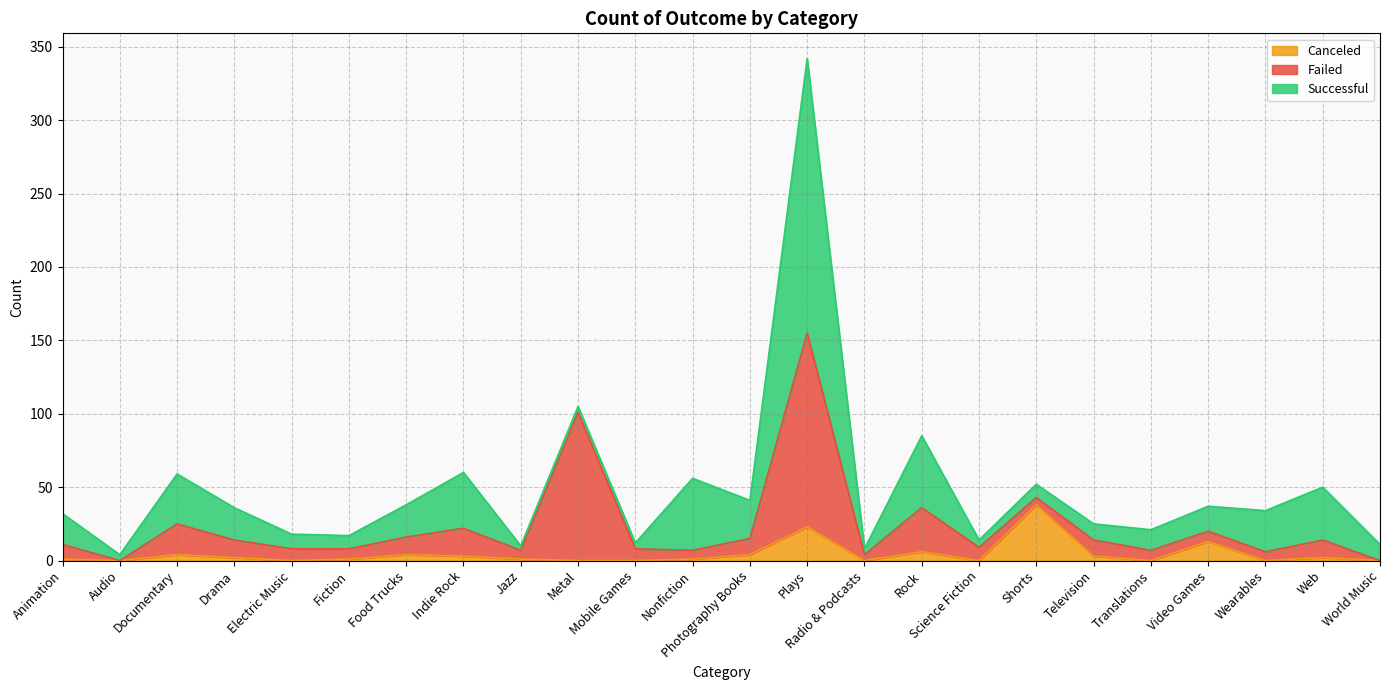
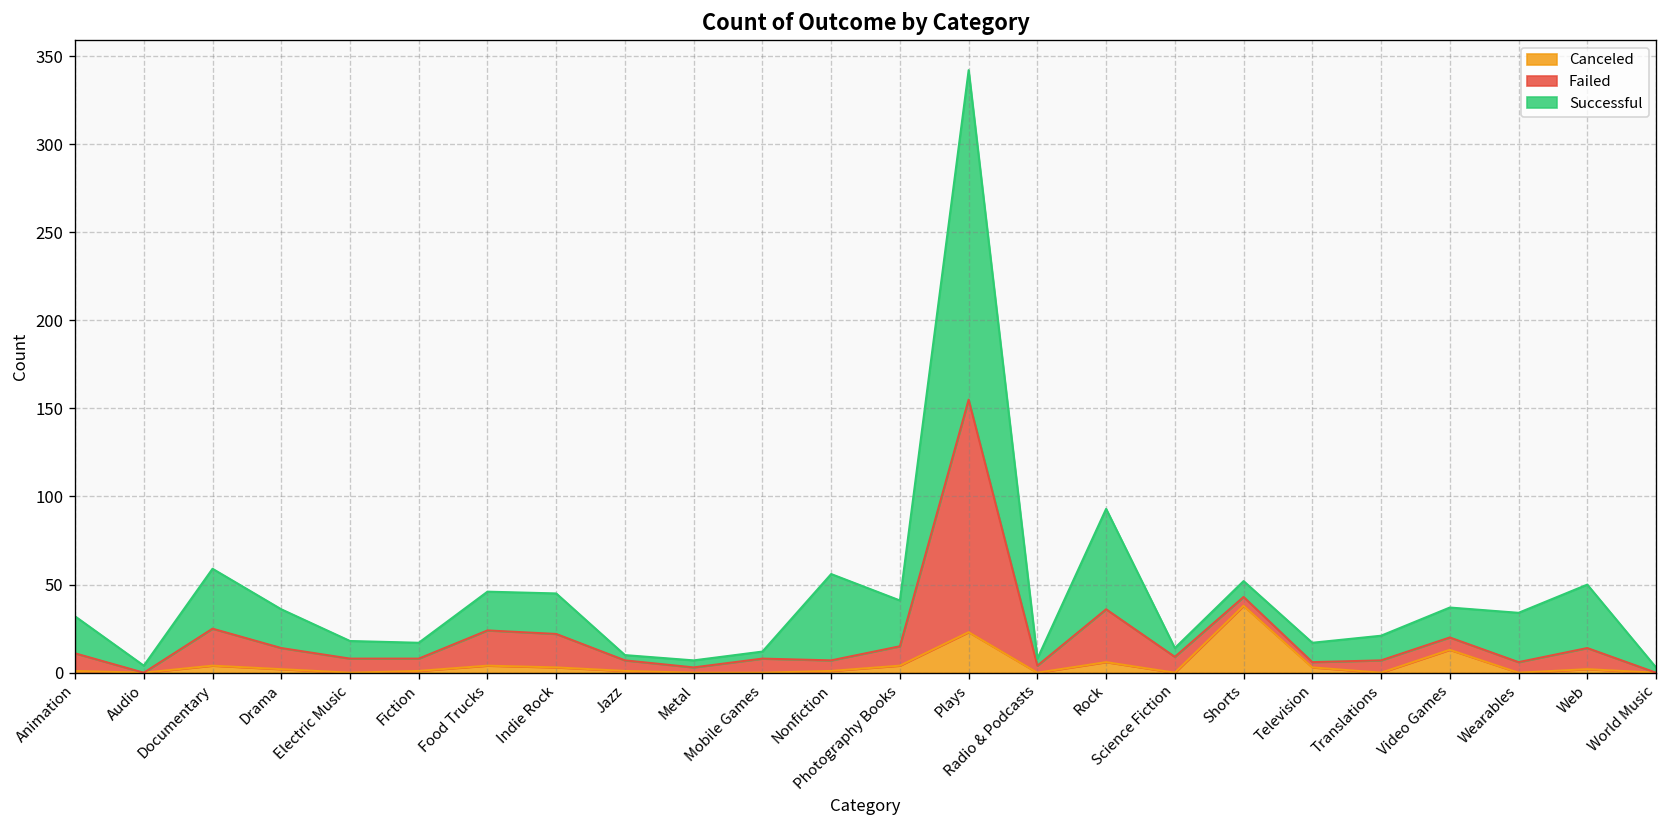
  {
    "Canceled": {
      "Animation": 1,
      "Documentary": 4,
      "Drama": 2,
      "Electric Music": 0,
      "Fiction": 1,
      "Food Trucks": 4,
      "Indie Rock": 3,
      "Jazz": 1,
      "Metal": 0,
      "Mobile Games": 0,
      "Nonfiction": 1,
      "Photography Books": 4,
      "Plays": 23,
      "Radio & Podcasts": 0,
      "Rock": 6,
      "Science Fiction": 0,
      "Shorts": 38,
      "Television": 3,
      "Translations": 0,
      "Video Games": 13,
      "Wearables": 0,
      "Web": 2
    },
    "Failed": {
      "Animation": 10,
      "Documentary": 21,
      "Drama": 12,
      "Electric Music": 8,
      "Fiction": 7,
-     "Food Trucks": 12,
+     "Food Trucks": 20,
      "Indie Rock": 19,
      "Jazz": 6,
-     "Metal": 101,
+     "Metal": 3,
      "Mobile Games": 8,
      "Nonfiction": 6,
      "Photography Books": 11,
      "Plays": 132,
      "Radio & Podcasts": 4,
      "Rock": 30,
      "Science Fiction": 9,
      "Shorts": 5,
-     "Television": 11,
+     "Television": 3,
      "Translations": 7,
      "Video Games": 7,
      "Wearables": 6,
      "Web": 12
    },
    "Successful": {
      "Animation": 21,
      "Audio": 4,
      "Documentary": 34,
      "Drama": 22,
      "Electric Music": 10,
      "Fiction": 9,
      "Food Trucks": 22,
-     "Indie Rock": 38,
+     "Indie Rock": 23,
      "Jazz": 3,
      "Metal": 4,
      "Mobile Games": 4,
      "Nonfiction": 49,
      "Photography Books": 26,
      "Plays": 187,
      "Radio & Podcasts": 4,
-     "Rock": 49,
+     "Rock": 57,
      "Science Fiction": 5,
      "Shorts": 9,
      "Television": 11,
      "Translations": 14,
      "Video Games": 17,
      "Wearables": 28,
      "Web": 36,
-     "World Music": 11
+     "World Music": 3
    }
  }
